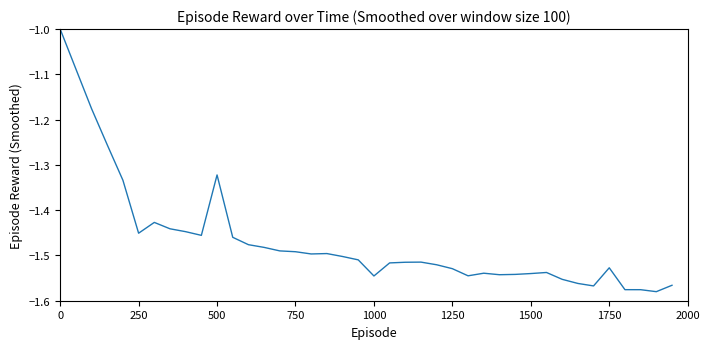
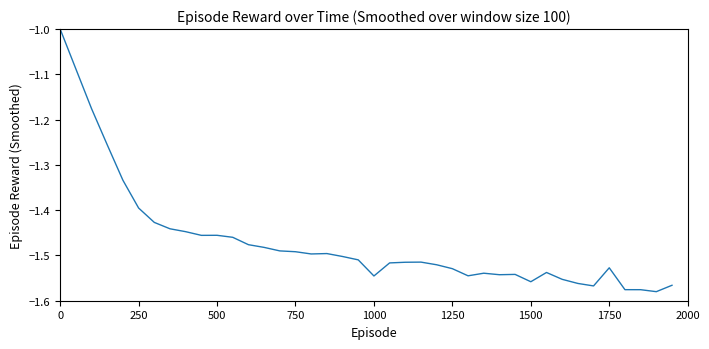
  {
    "0": -1.00,
-   "250": -1.45,
-   "500": -1.32,
+   "250": -1.40,
+   "500": -1.46,
    "750": -1.49,
    "1000": -1.55,
    "1250": -1.53,
-   "1500": -1.54,
+   "1500": -1.56,
    "1750": -1.53
  }
